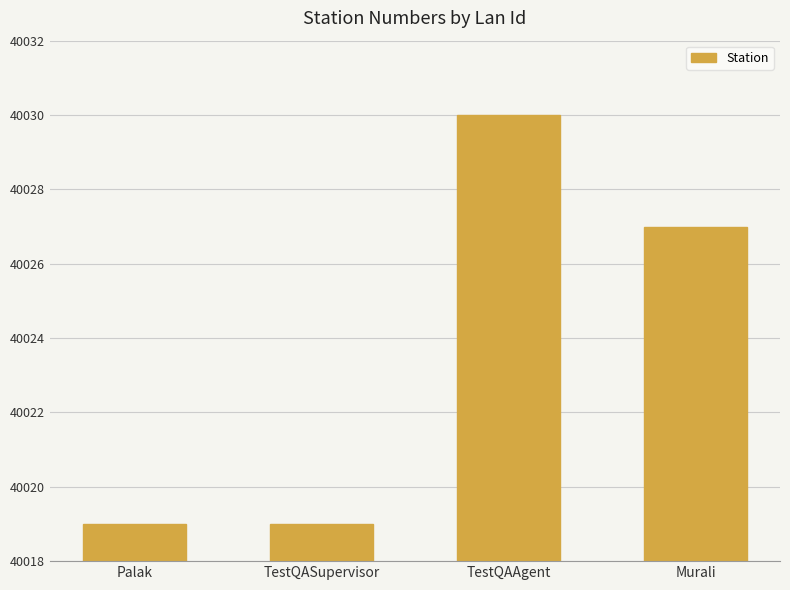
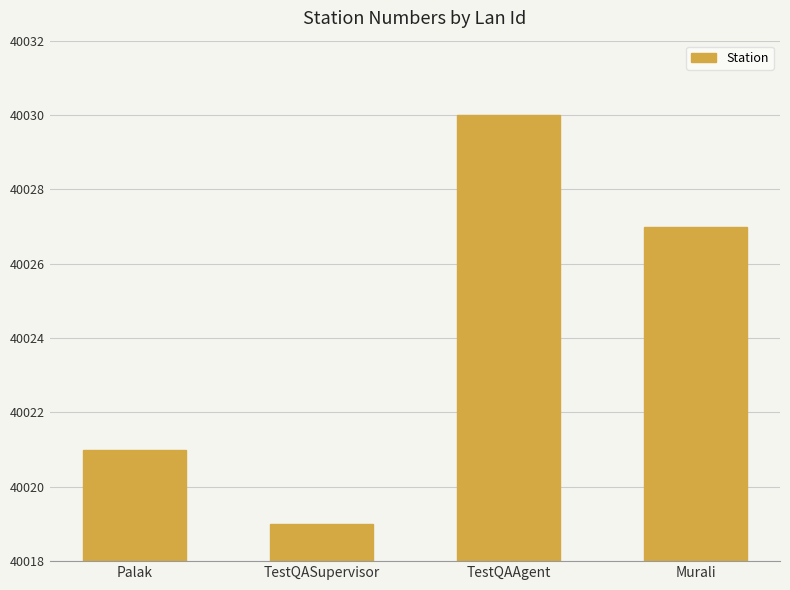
  {
-   "Palak": 40019,
+   "Palak": 40021,
    "TestQASupervisor": 40019,
    "TestQAAgent": 40030,
    "Murali": 40027
  }
